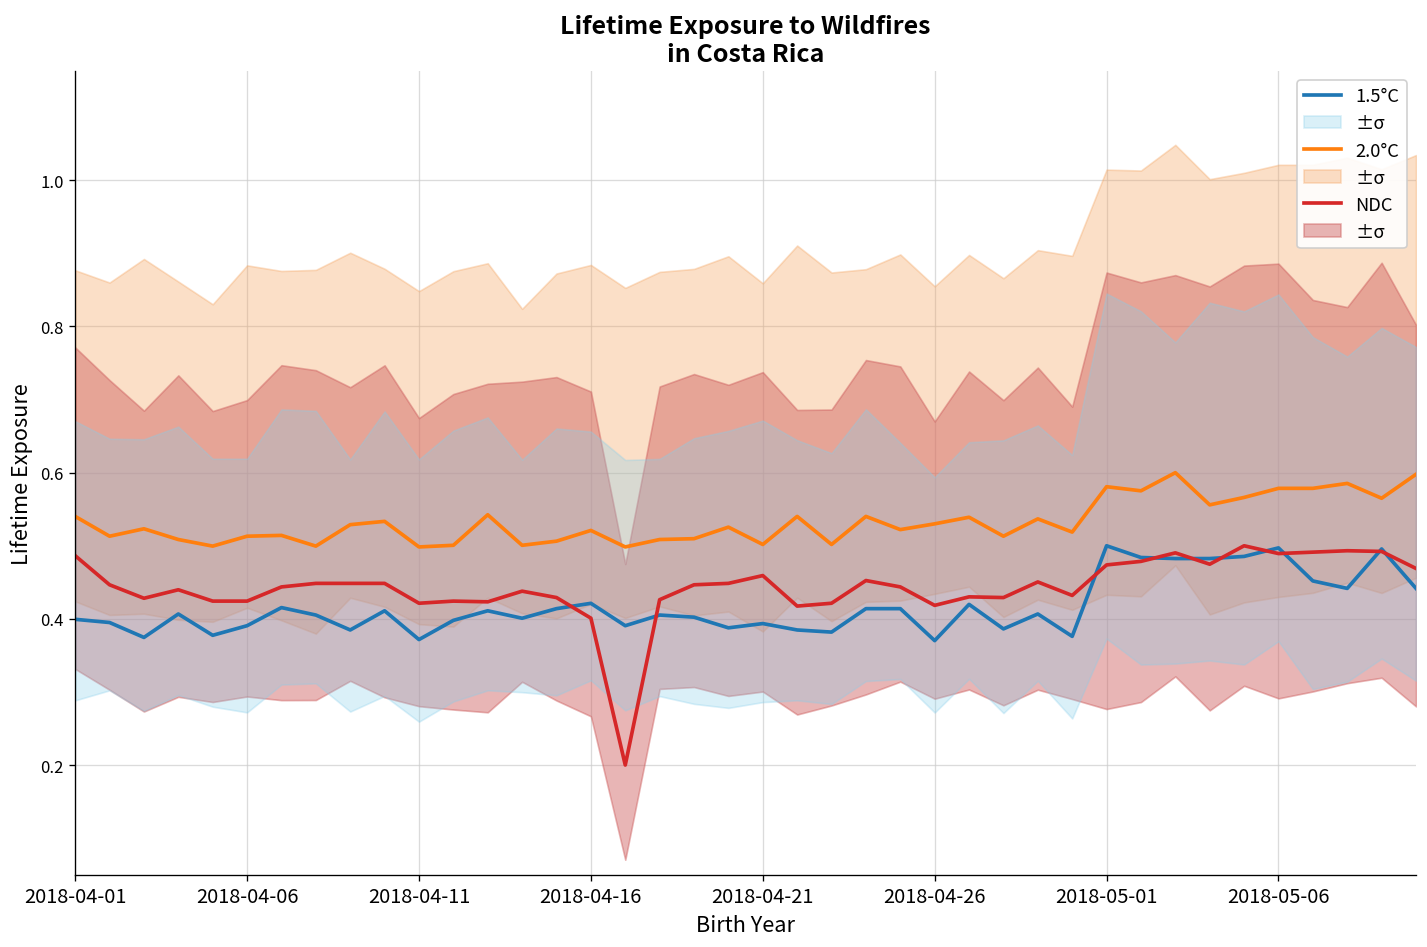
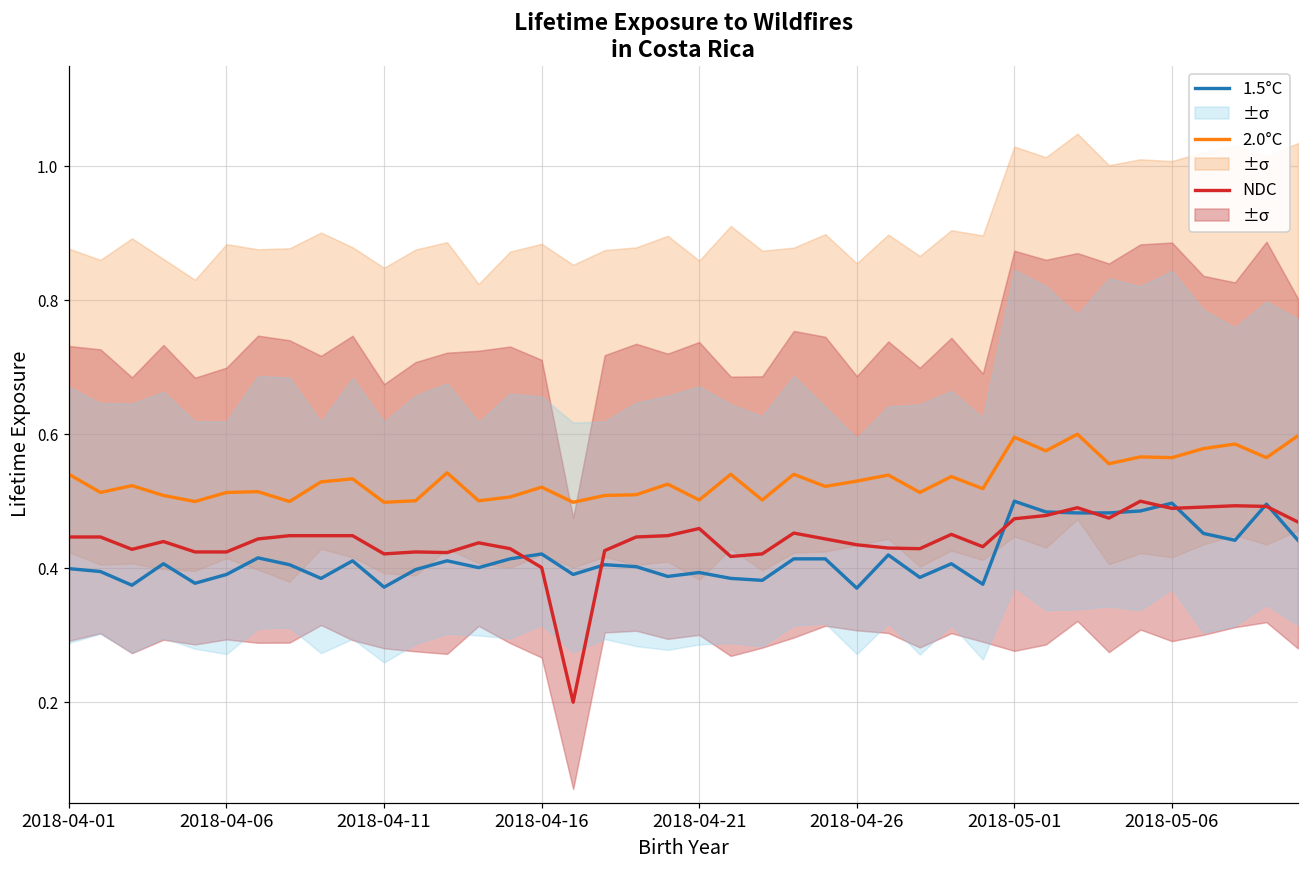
  {
    "1.5°C": {
      "2018-04-01": 0.40,
      "2018-04-06": 0.39,
      "2018-04-11": 0.37,
      "2018-04-16": 0.42,
      "2018-04-21": 0.39,
      "2018-04-26": 0.37,
      "2018-05-01": 0.50,
      "2018-05-06": 0.50
    },
    "2.0°C": {
      "2018-04-01": 0.54,
      "2018-04-06": 0.51,
      "2018-04-11": 0.50,
      "2018-04-16": 0.52,
      "2018-04-21": 0.50,
      "2018-04-26": 0.53,
-     "2018-05-01": 0.58,
-     "2018-05-06": 0.58
+     "2018-05-01": 0.60,
+     "2018-05-06": 0.57
    },
    "NDC": {
-     "2018-04-01": 0.49,
+     "2018-04-01": 0.45,
      "2018-04-06": 0.42,
      "2018-04-11": 0.42,
      "2018-04-16": 0.40,
      "2018-04-21": 0.46,
-     "2018-04-26": 0.42,
+     "2018-04-26": 0.43,
      "2018-05-01": 0.47,
      "2018-05-06": 0.49
    }
  }
